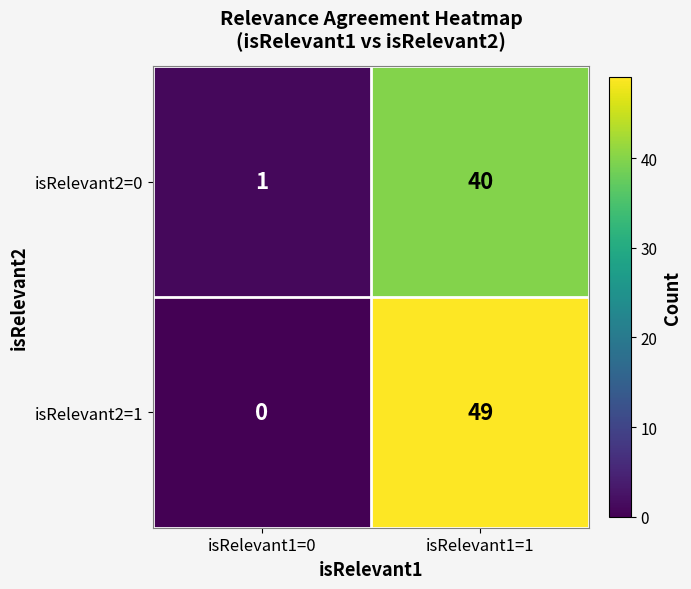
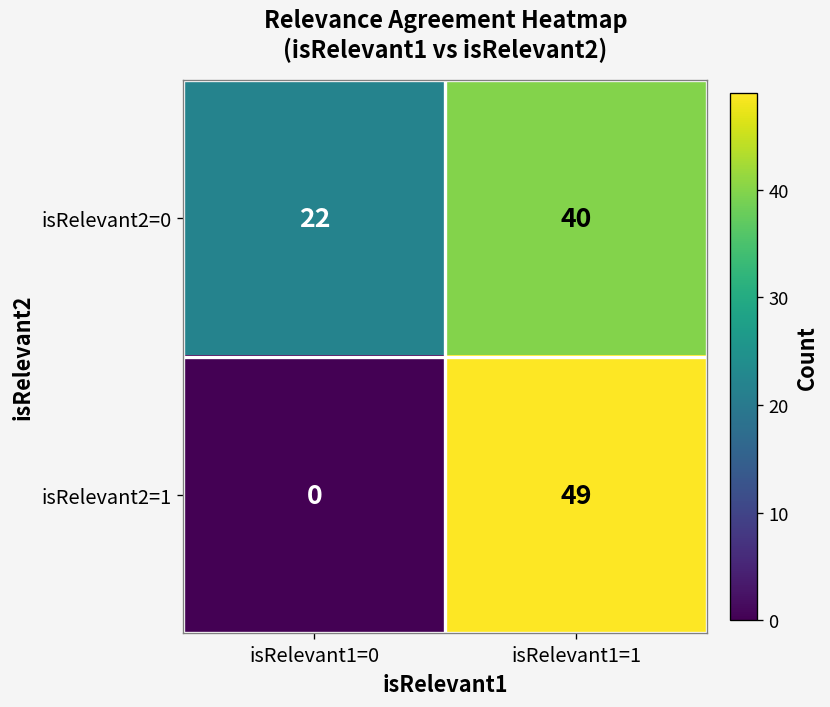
  {
    "isRelevant2=0": {
-     "isRelevant1=0": 1,
+     "isRelevant1=0": 22,
      "isRelevant1=1": 40
    },
    "isRelevant2=1": {
      "isRelevant1=0": 0,
      "isRelevant1=1": 49
    }
  }
